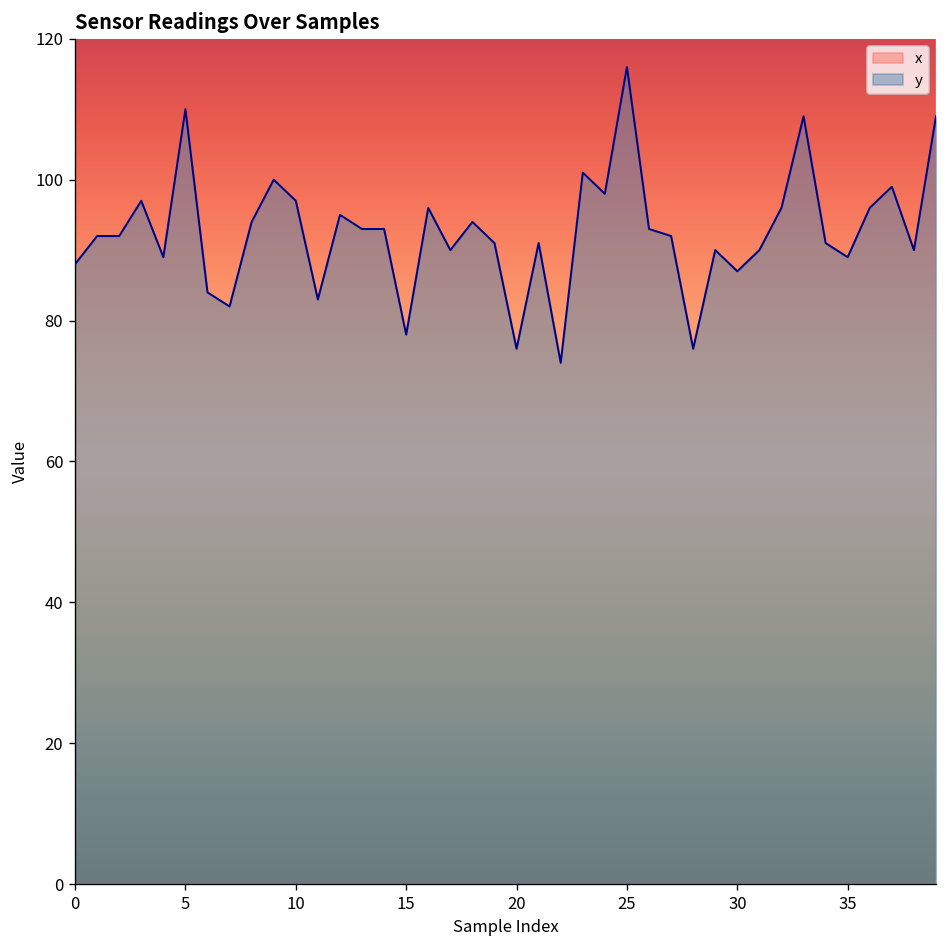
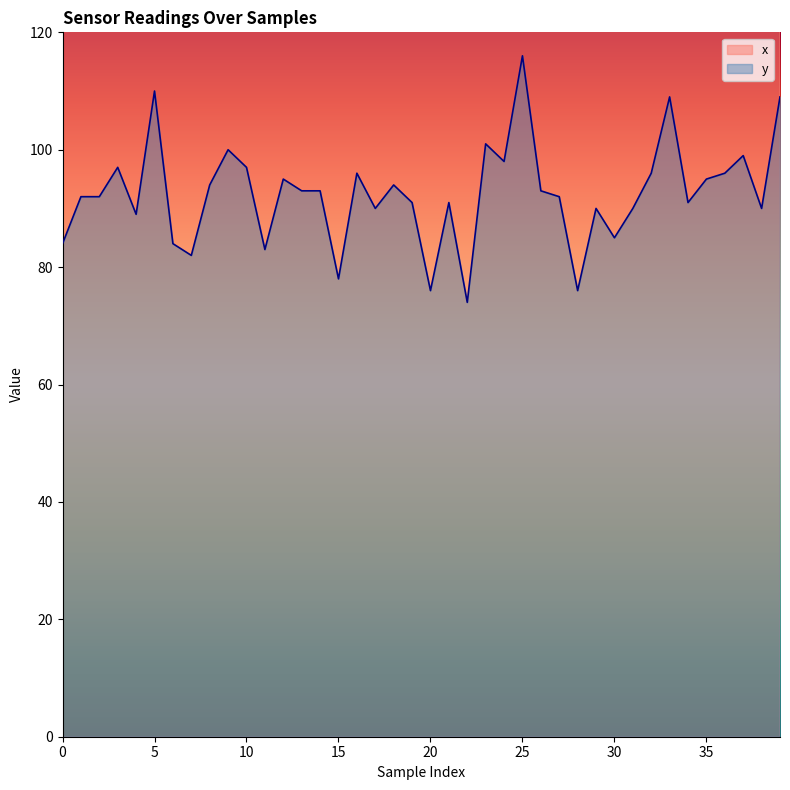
  {
    "y": {
-     "0": 88,
+     "0": 84,
      "5": 110,
      "10": 97,
      "15": 78,
      "20": 76,
      "25": 116,
-     "30": 87,
-     "35": 89
+     "30": 85,
+     "35": 95
    }
  }
